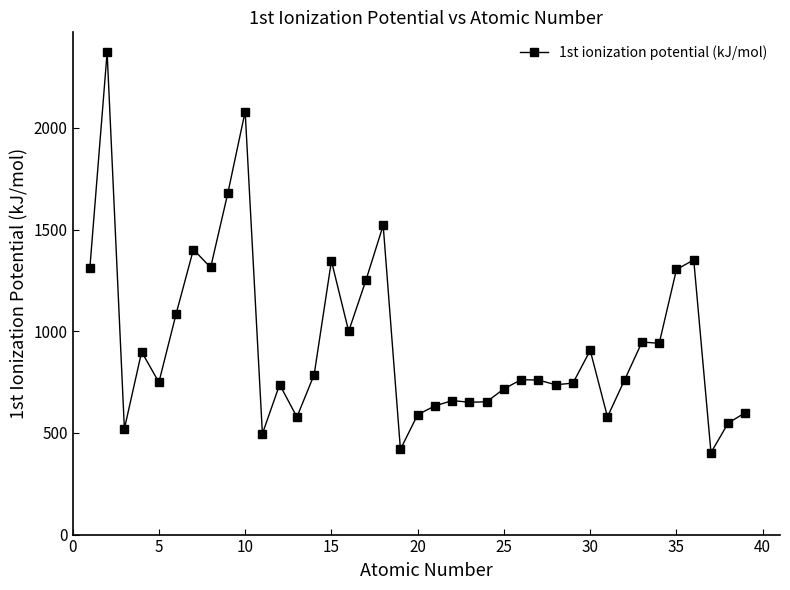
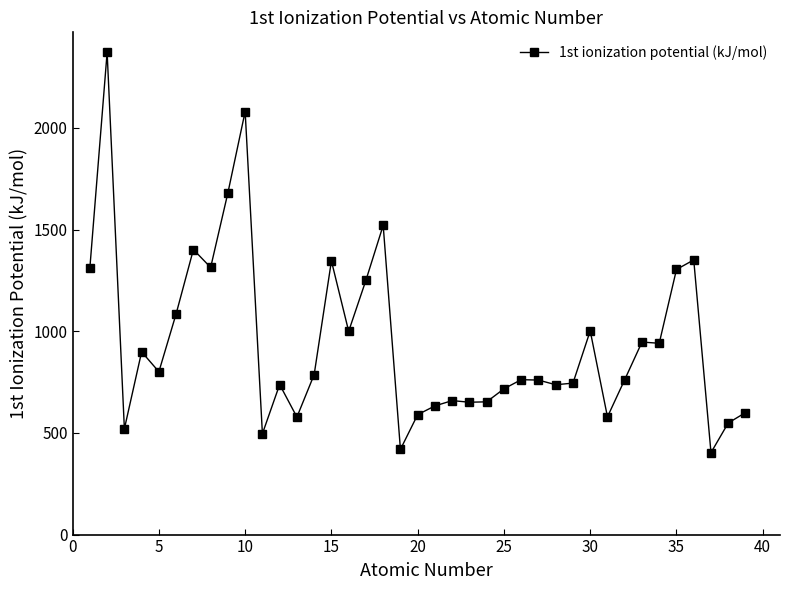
  {
-   "5": 750,
+   "5": 800,
    "10": 2080,
    "15": 1350,
    "20": 590,
    "25": 720,
-   "30": 910,
+   "30": 1000,
    "35": 1300
  }
